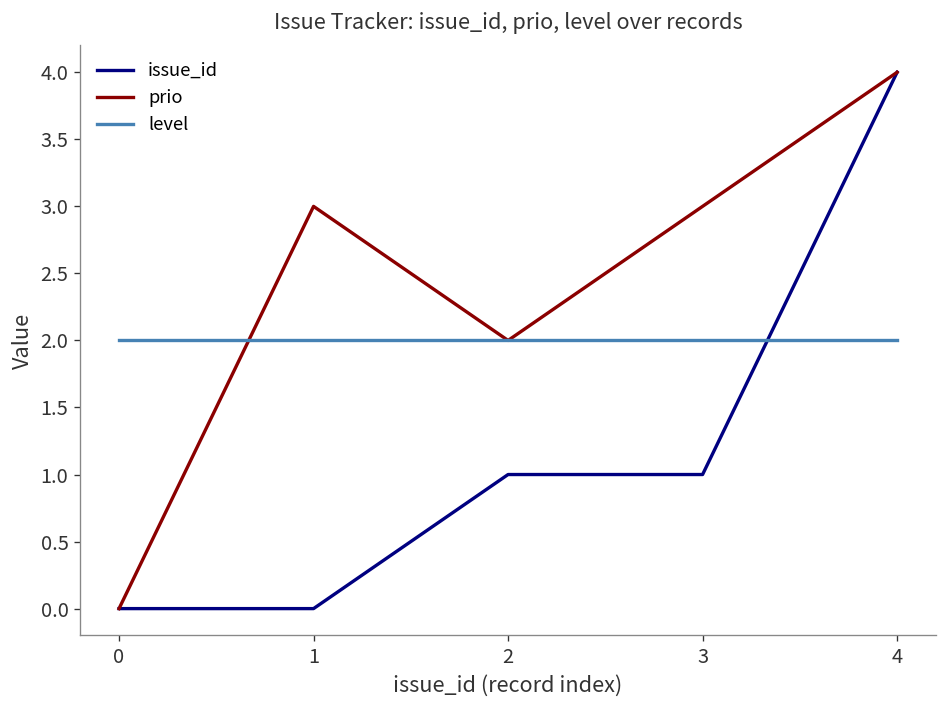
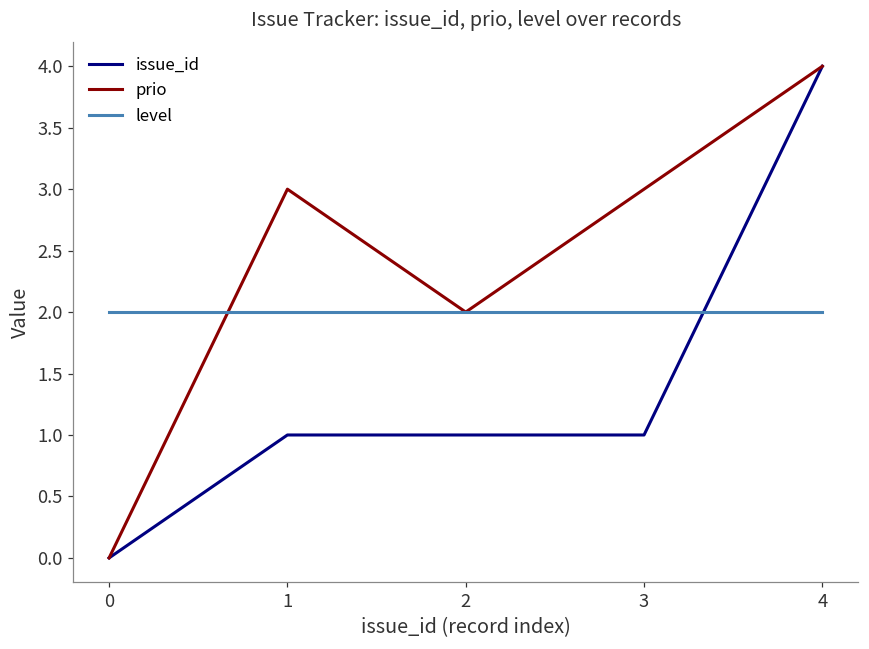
  {
    "issue_id": {
-     "1": 0,
+     "1": 1,
      "2": 1,
      "3": 1
    },
    "prio": {
      "1": 3,
      "3": 3
    },
    "level": {
      "0": 2,
      "1": 2,
      "3": 2,
      "4": 2
    }
  }
